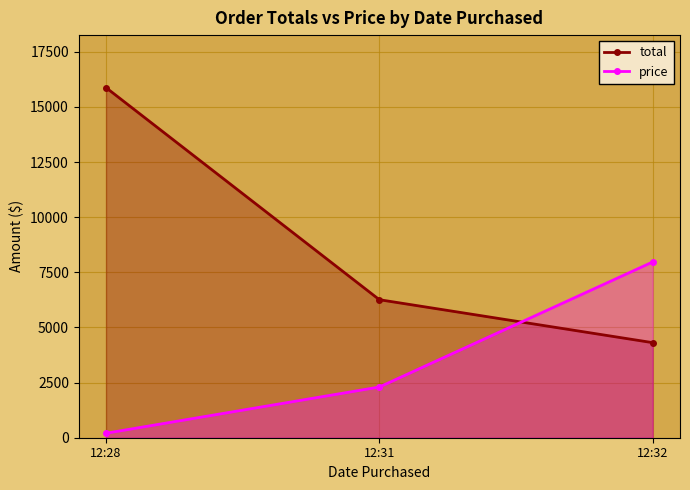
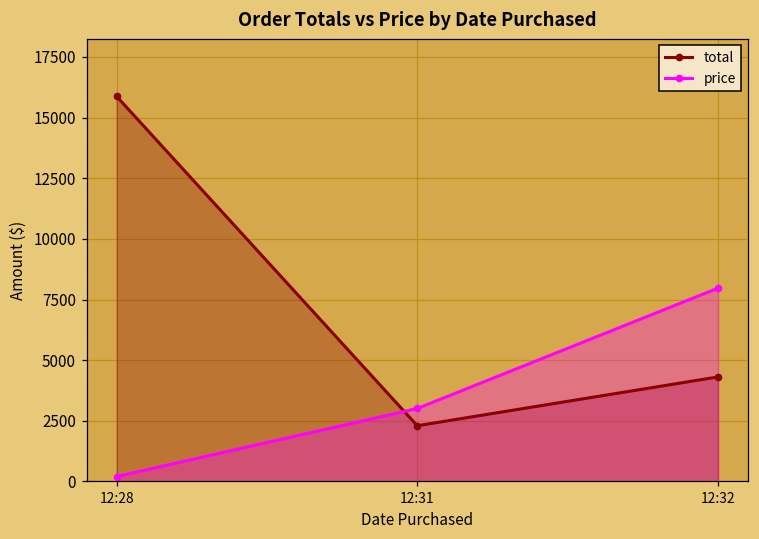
  {
    "total": {
      "12:28": 15900,
-     "12:31": 6300,
+     "12:31": 2300,
      "12:32": 4300
    },
    "price": {
      "12:28": 200,
-     "12:31": 2300,
+     "12:31": 3000,
      "12:32": 8000
    }
  }
